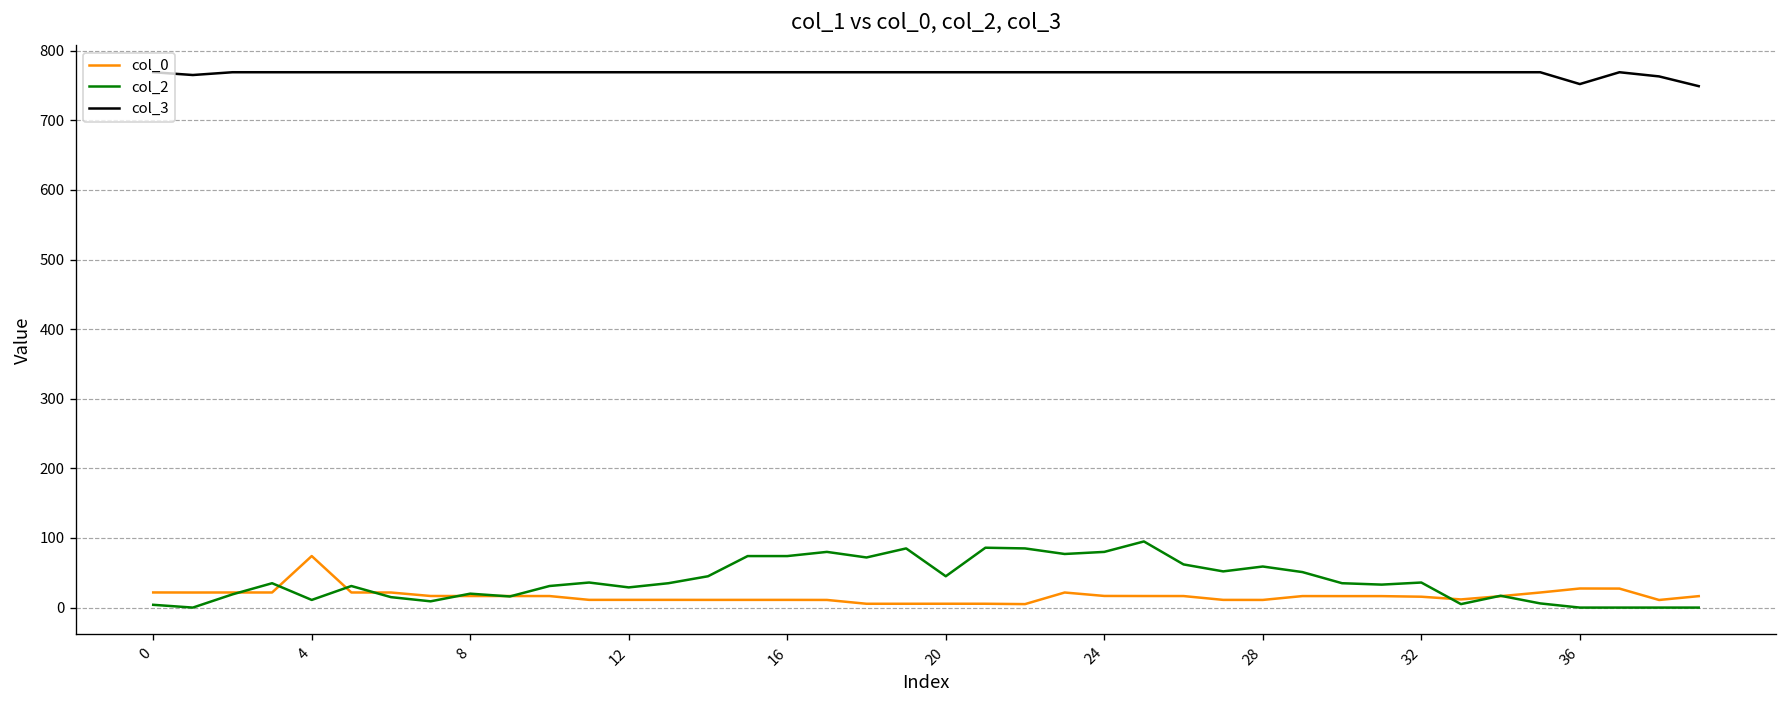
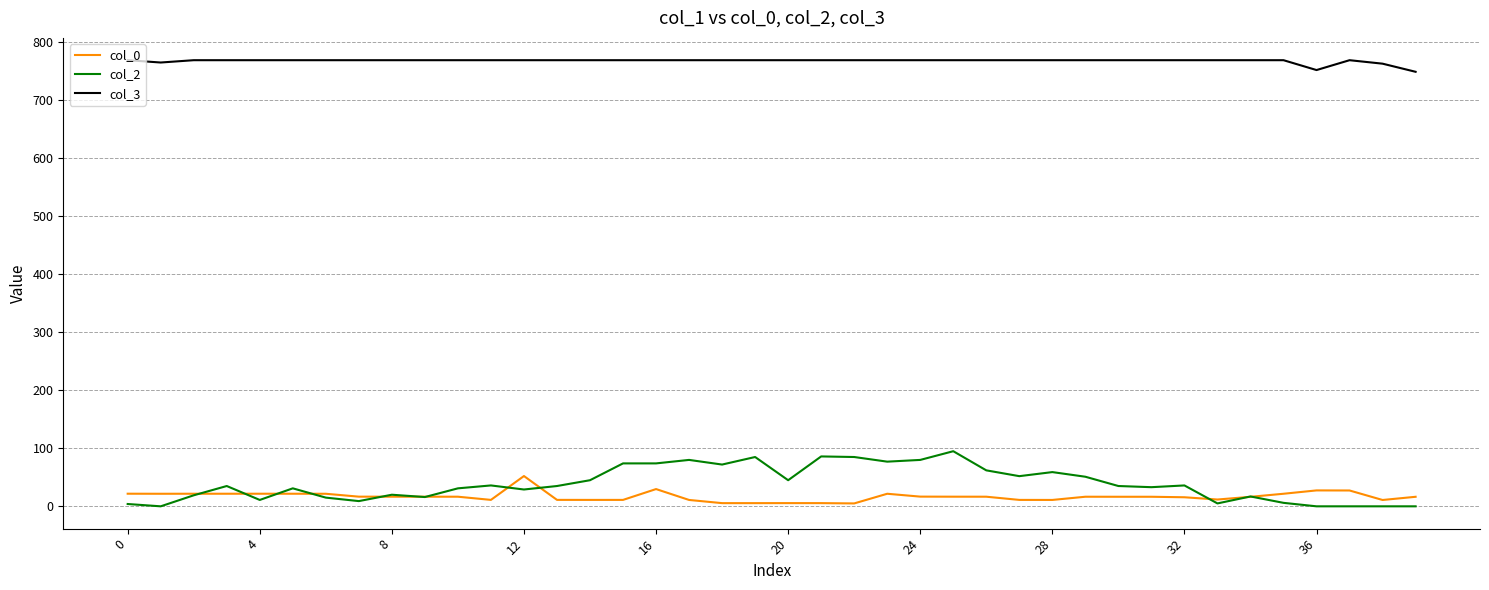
  {
    "col_0": {
      "0": 20,
-     "4": 70,
-     "12": 10,
-     "16": 10,
+     "4": 20,
+     "12": 50,
+     "16": 30,
      "20": 10,
      "24": 20,
      "28": 10,
      "32": 20,
      "36": 30
    },
    "col_2": {
      "0": 0,
      "4": 10,
      "12": 30,
      "16": 70,
      "20": 50,
      "24": 80,
      "28": 60,
      "32": 40,
      "36": 0
    },
    "col_3": {
      "4": 770,
      "8": 770,
      "12": 770,
      "16": 770,
      "20": 770,
      "24": 770,
      "28": 770,
      "32": 770,
      "36": 750
    }
  }
